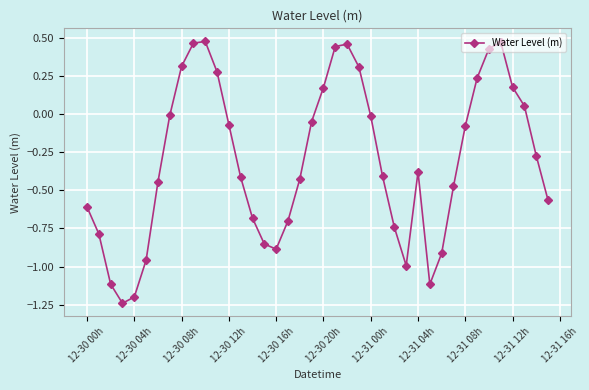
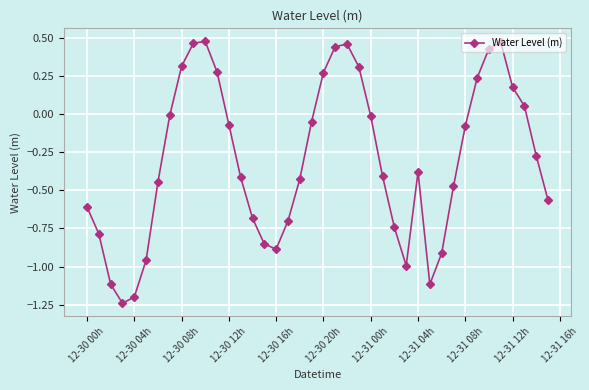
  {
    "12-30 00h": -0.61,
    "12-30 04h": -1.20,
    "12-30 08h": 0.31,
    "12-30 12h": -0.07,
    "12-30 16h": -0.89,
-   "12-30 20h": 0.17,
+   "12-30 20h": 0.27,
    "12-31 00h": -0.01,
    "12-31 04h": -0.38,
    "12-31 08h": -0.08,
    "12-31 12h": 0.17
  }
